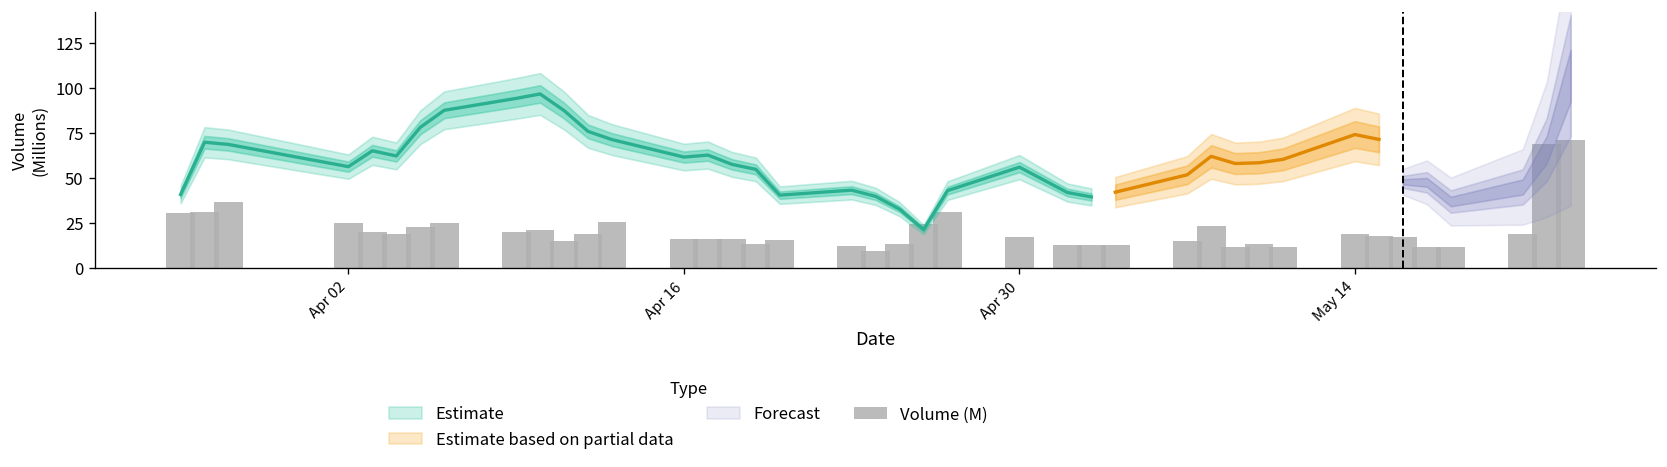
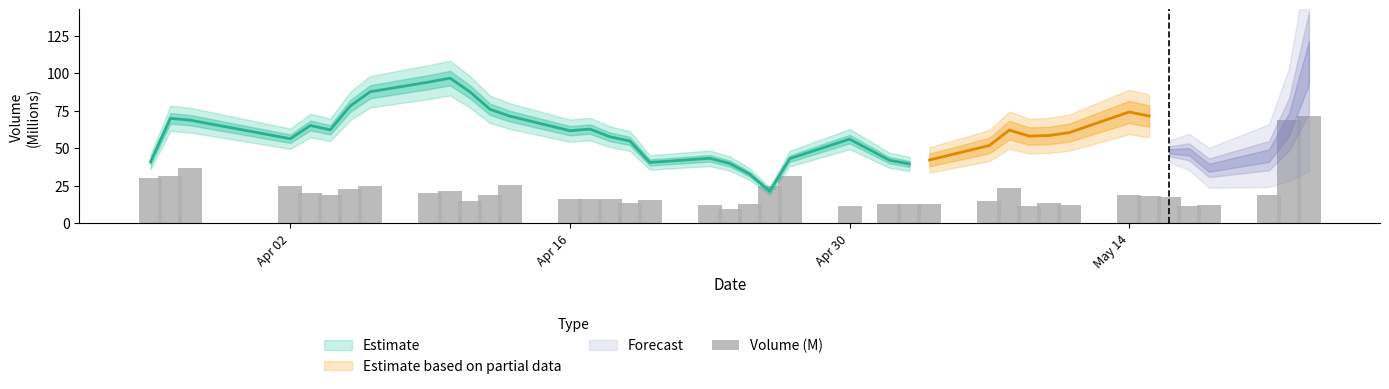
  {
    "Volume (M)": {
      "Apr 02": 25,
      "Apr 16": 16,
-     "Apr 30": 17,
+     "Apr 30": 11,
      "May 14": 19
    }
  }
